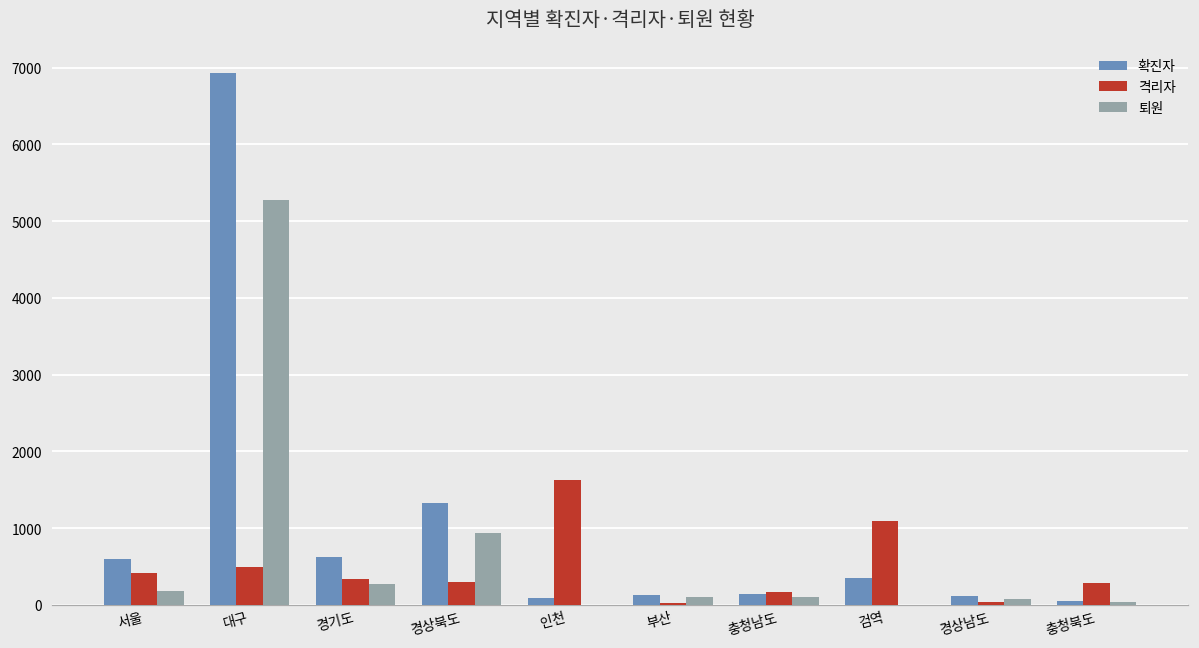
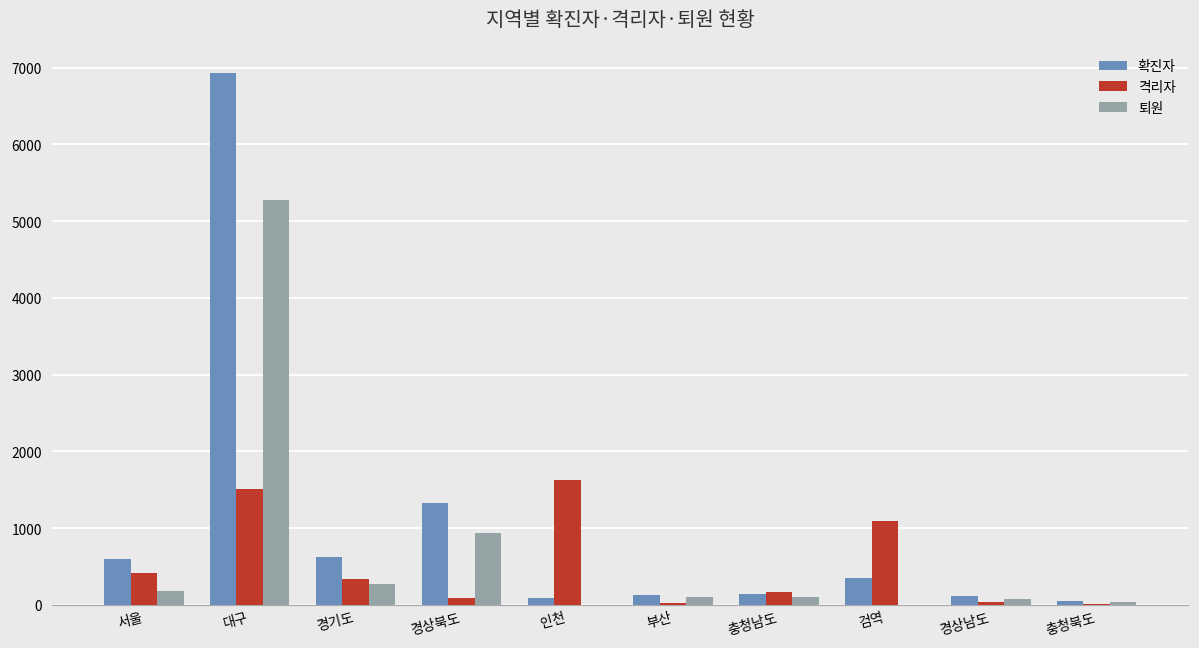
  {
    "격리자": {
      "서울": 400,
-     "대구": 500,
+     "대구": 1500,
      "경기도": 300,
-     "경상북도": 300,
+     "경상북도": 100,
      "인천": 1600,
      "충청남도": 200,
      "검역": 1100,
-     "충청북도": 300
+     "충청북도": 0
    }
  }
